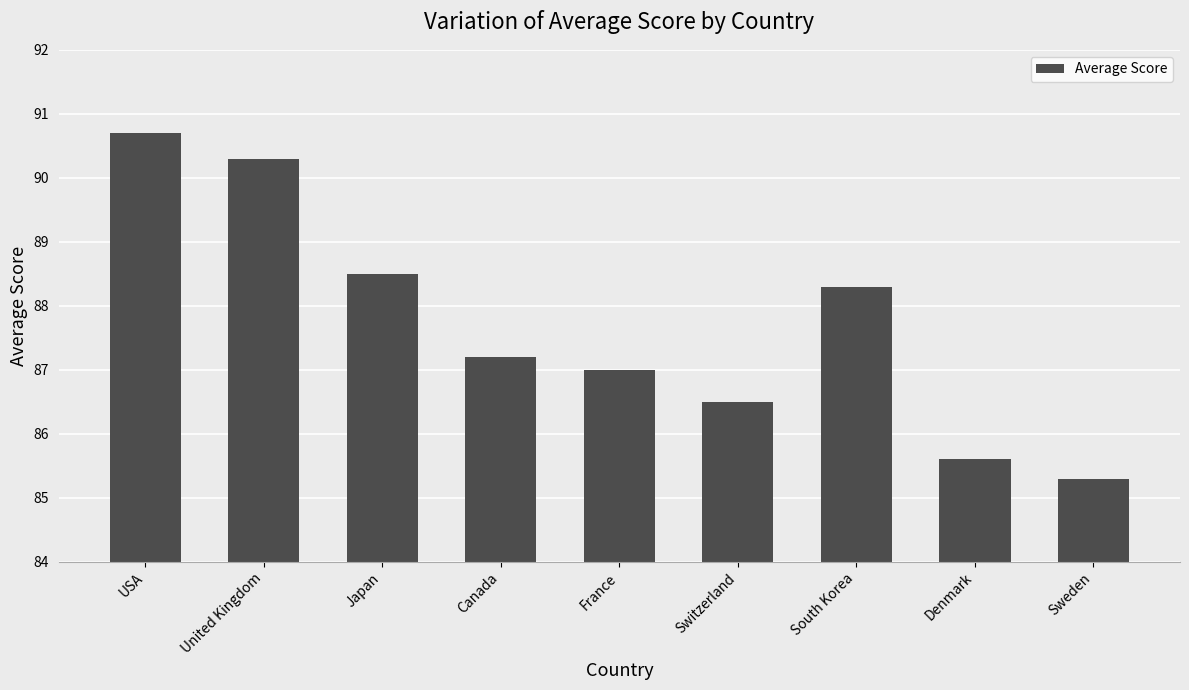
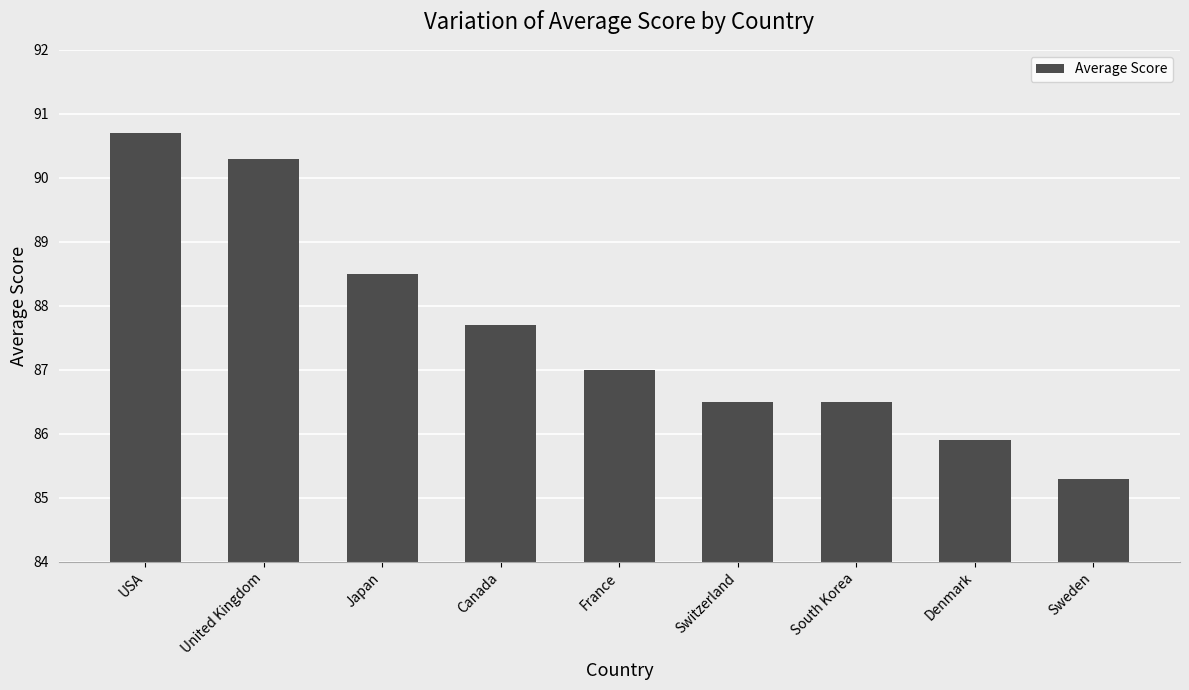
  {
    "USA": 90.7,
    "United Kingdom": 90.3,
    "Japan": 88.5,
-   "Canada": 87.2,
+   "Canada": 87.7,
    "France": 87.0,
    "Switzerland": 86.5,
-   "South Korea": 88.3,
-   "Denmark": 85.6,
+   "South Korea": 86.5,
+   "Denmark": 85.9,
    "Sweden": 85.3
  }
